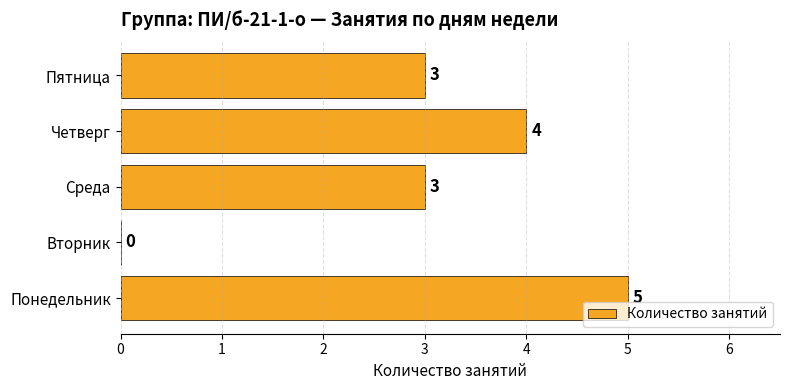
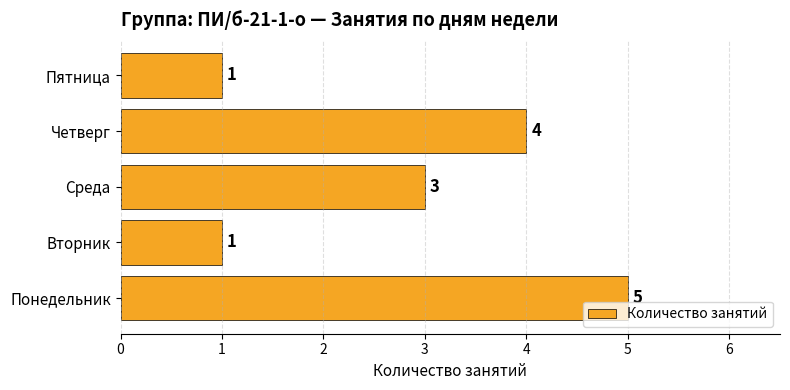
  {
-   "Пятница": 3,
+   "Пятница": 1,
    "Четверг": 4,
    "Среда": 3,
-   "Вторник": 0
+   "Вторник": 1
  }
